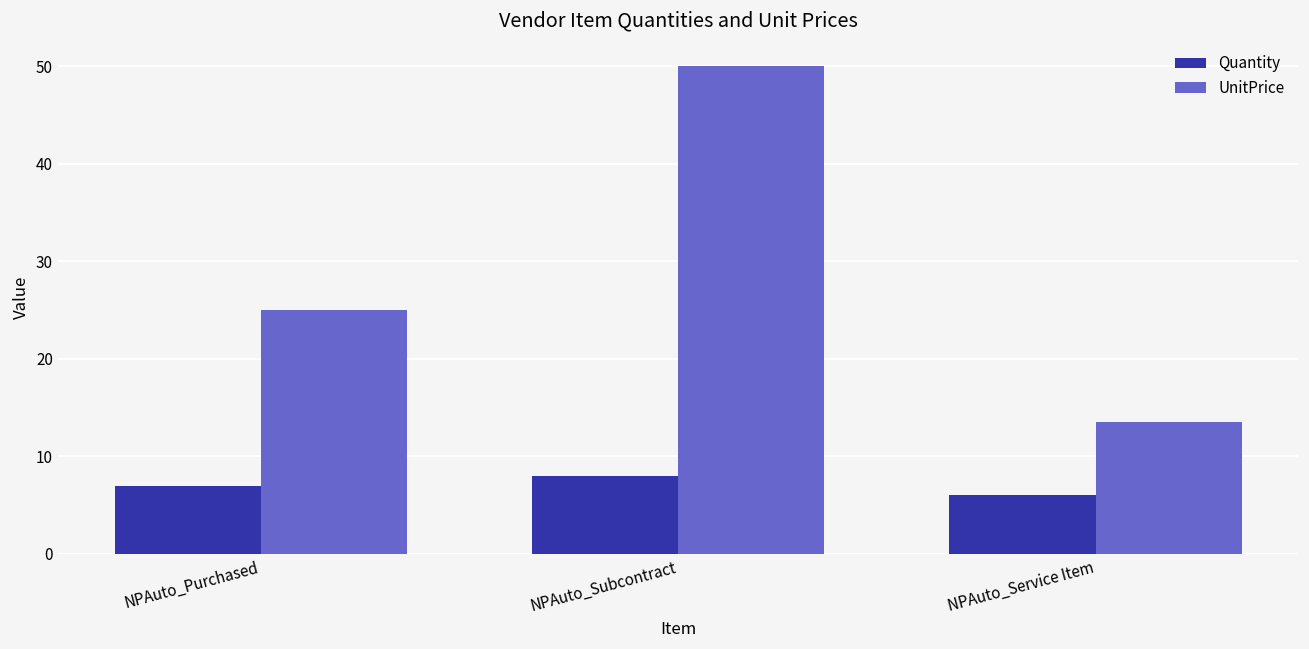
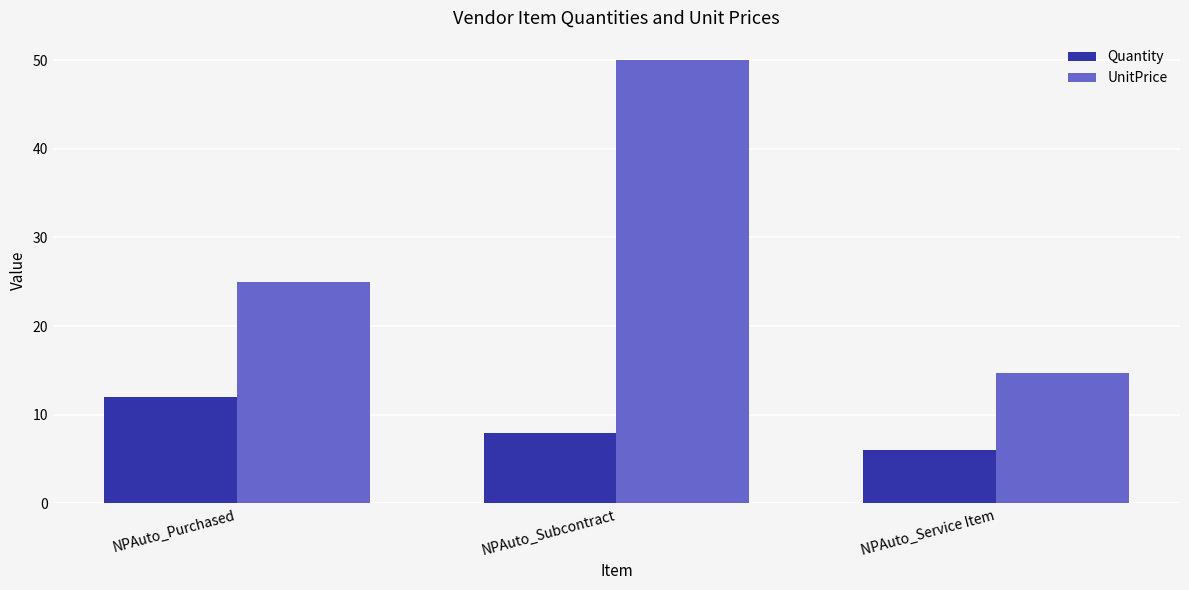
  {
    "Quantity": {
-     "NPAuto_Purchased": 7,
+     "NPAuto_Purchased": 12,
      "NPAuto_Subcontract": 8,
      "NPAuto_Service Item": 6
    },
    "UnitPrice": {
      "NPAuto_Purchased": 25,
      "NPAuto_Subcontract": 50,
-     "NPAuto_Service Item": 14
+     "NPAuto_Service Item": 15
    }
  }
